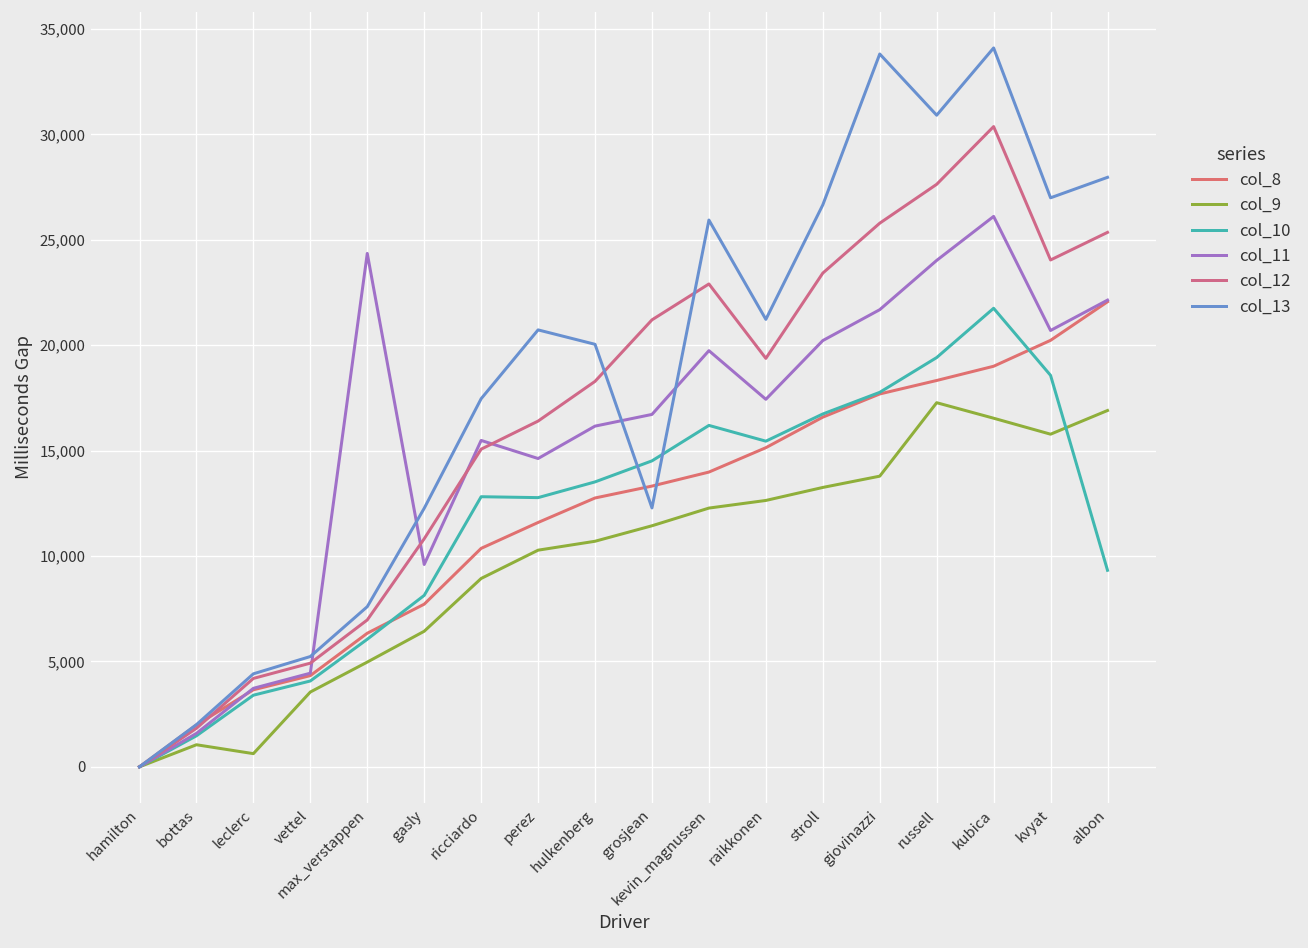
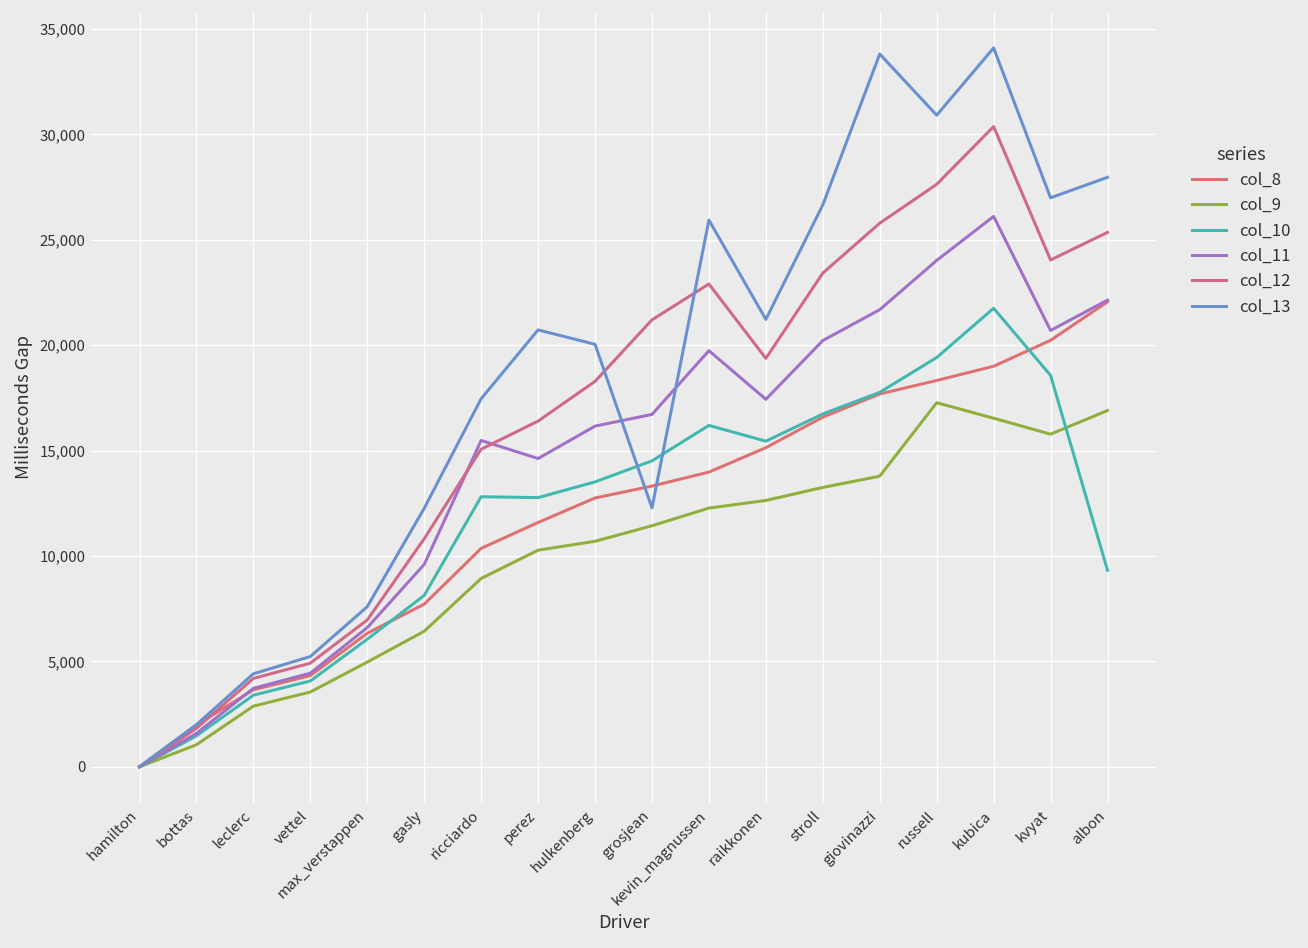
  {
    "col_9": {
      "bottas": "1,000",
-     "leclerc": "600",
+     "leclerc": "2,900",
      "vettel": "3,500",
      "max_verstappen": "5,000",
      "gasly": "6,400",
      "ricciardo": "8,900",
      "perez": "10,300",
      "hulkenberg": "10,700",
      "grosjean": "11,400",
      "kevin_magnussen": "12,300",
      "raikkonen": "12,600",
      "stroll": "13,300",
      "giovinazzi": "13,800",
      "russell": "17,300",
      "kubica": "16,500",
      "kvyat": "15,800",
      "albon": "16,900"
    },
    "col_10": {
      "leclerc": "3,400",
      "vettel": "4,100",
      "max_verstappen": "6,100",
      "gasly": "8,100",
      "ricciardo": "12,800",
      "perez": "12,800",
      "hulkenberg": "13,500",
      "grosjean": "14,500",
      "kevin_magnussen": "16,200",
      "raikkonen": "15,400",
      "stroll": "16,700",
      "russell": "19,400",
      "kubica": "21,800",
      "kvyat": "18,600",
      "albon": "9,300"
    },
    "col_11": {
-     "max_verstappen": "24,400",
+     "max_verstappen": "6,600",
      "gasly": "9,600",
      "ricciardo": "15,500",
      "perez": "14,600",
      "hulkenberg": "16,200",
      "grosjean": "16,700",
      "kevin_magnussen": "19,700",
      "raikkonen": "17,400",
      "stroll": "20,200",
      "giovinazzi": "21,700",
      "russell": "24,000",
      "kubica": "26,100",
      "kvyat": "20,700"
    },
    "col_13": {
      "leclerc": "4,400",
      "vettel": "5,200",
      "max_verstappen": "7,600",
      "gasly": "12,300",
      "ricciardo": "17,500",
      "perez": "20,700",
      "hulkenberg": "20,000",
      "grosjean": "12,300",
      "kevin_magnussen": "25,900",
      "raikkonen": "21,200",
      "stroll": "26,700",
      "giovinazzi": "33,800",
      "russell": "30,900",
      "kubica": "34,100",
      "kvyat": "27,000",
      "albon": "28,000"
    }
  }
